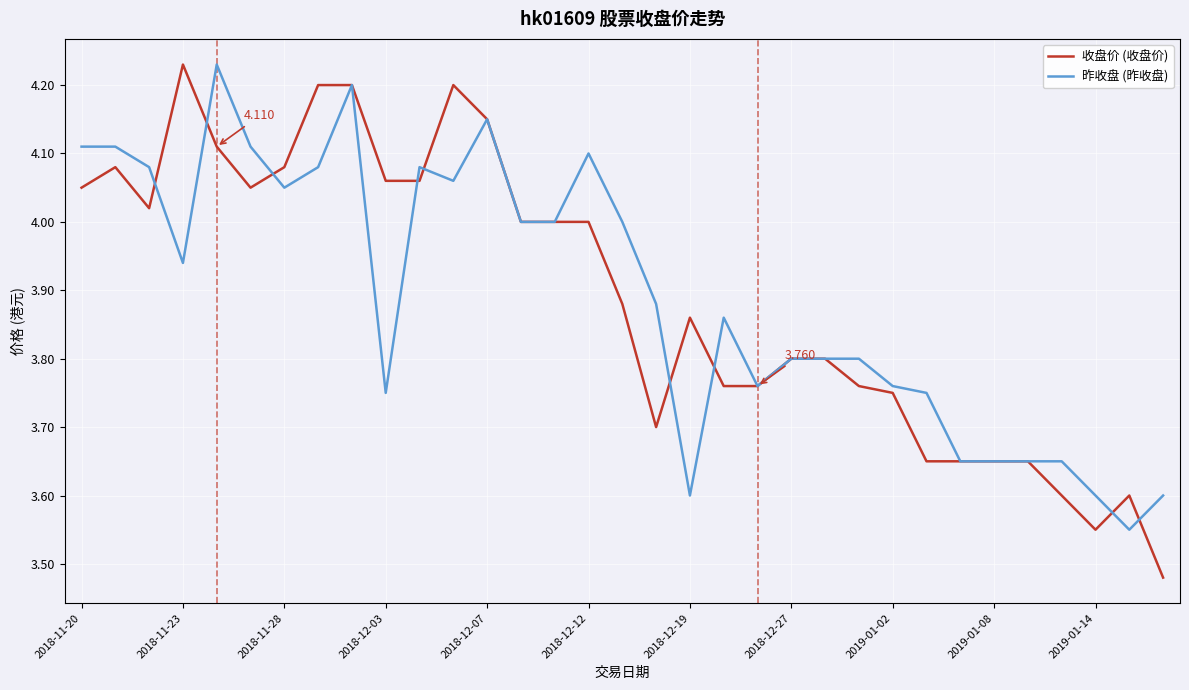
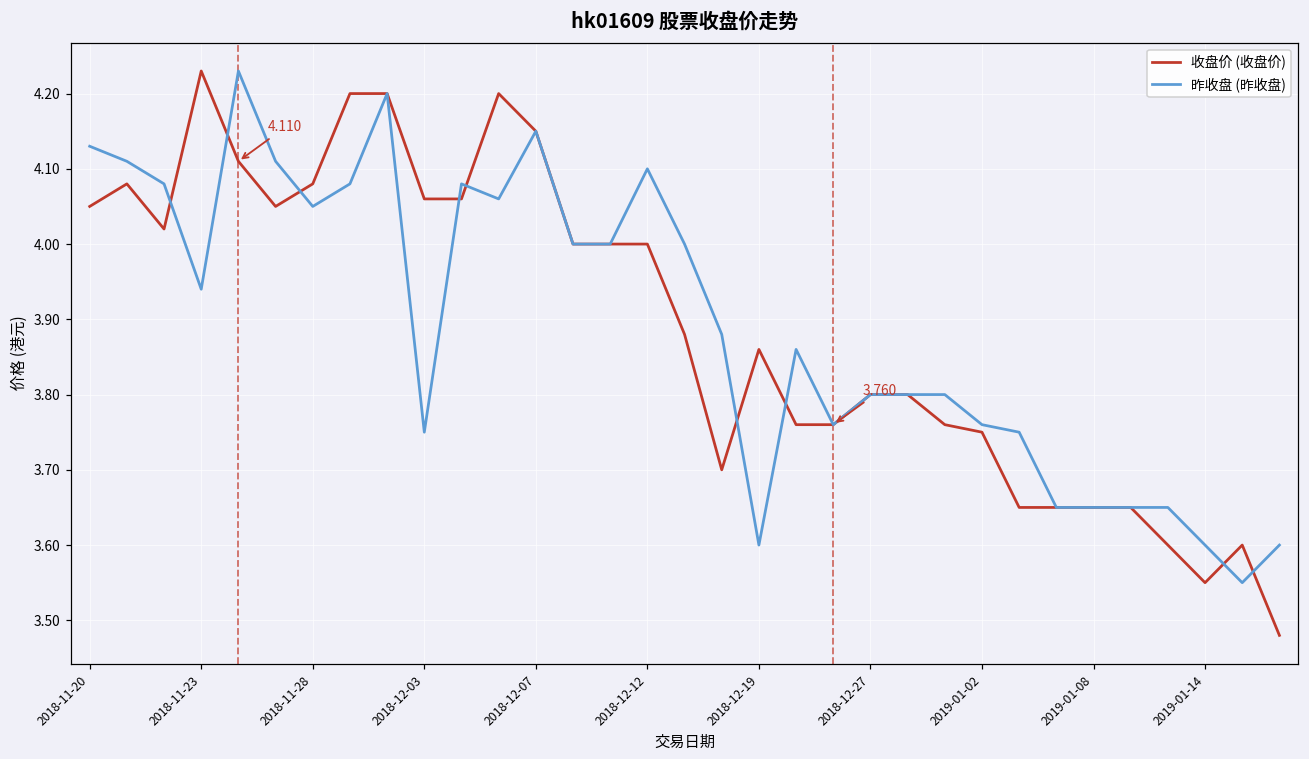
  {
    "收盘价 (收盘价)": {
      "2018-11-20": 4.05,
      "2018-11-23": 4.23,
      "2018-11-28": 4.08,
      "2018-12-03": 4.06,
      "2018-12-12": 4.00,
      "2018-12-19": 3.86,
      "2019-01-02": 3.75,
      "2019-01-14": 3.55
    },
    "昨收盘 (昨收盘)": {
-     "2018-11-20": 4.11,
+     "2018-11-20": 4.13,
      "2018-11-23": 3.94,
      "2018-11-28": 4.05,
      "2018-12-03": 3.75,
      "2018-12-12": 4.10,
      "2018-12-19": 3.60,
      "2019-01-02": 3.76,
      "2019-01-14": 3.60
    }
  }
